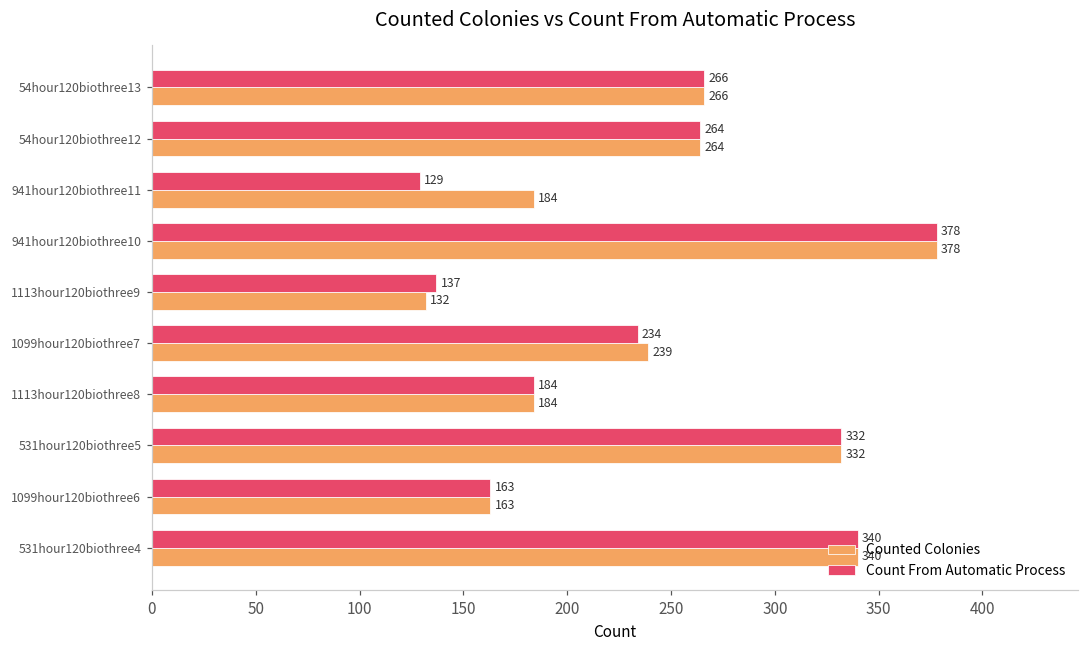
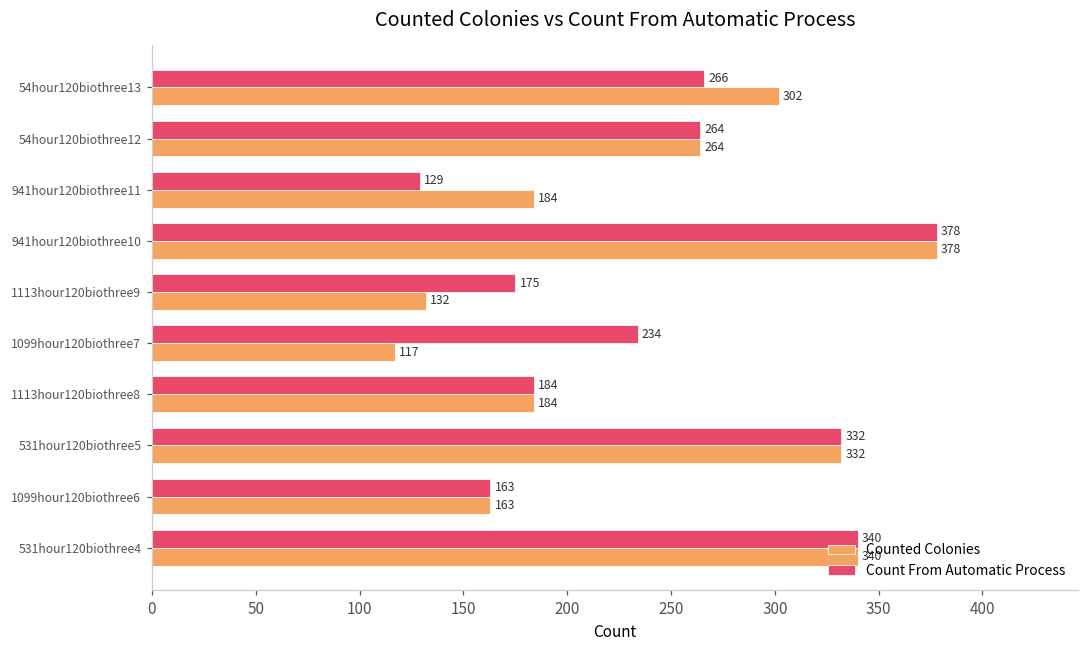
  {
    "Counted Colonies": {
-     "54hour120biothree13": 266,
+     "54hour120biothree13": 302,
      "54hour120biothree12": 264,
      "941hour120biothree11": 184,
      "941hour120biothree10": 378,
      "1113hour120biothree9": 132,
-     "1099hour120biothree7": 239,
+     "1099hour120biothree7": 117,
      "1113hour120biothree8": 184,
      "531hour120biothree5": 332,
      "1099hour120biothree6": 163,
      "531hour120biothree4": 340
    },
    "Count From Automatic Process": {
      "54hour120biothree13": 266,
      "54hour120biothree12": 264,
      "941hour120biothree11": 129,
      "941hour120biothree10": 378,
-     "1113hour120biothree9": 137,
+     "1113hour120biothree9": 175,
      "1099hour120biothree7": 234,
      "1113hour120biothree8": 184,
      "531hour120biothree5": 332,
      "1099hour120biothree6": 163,
      "531hour120biothree4": 340
    }
  }
